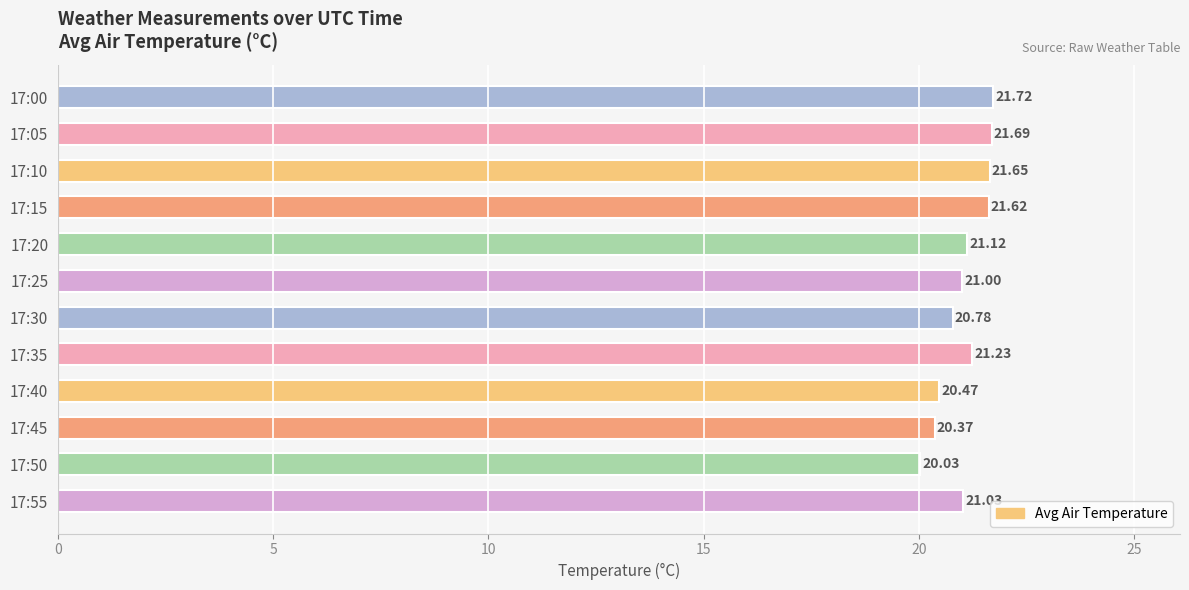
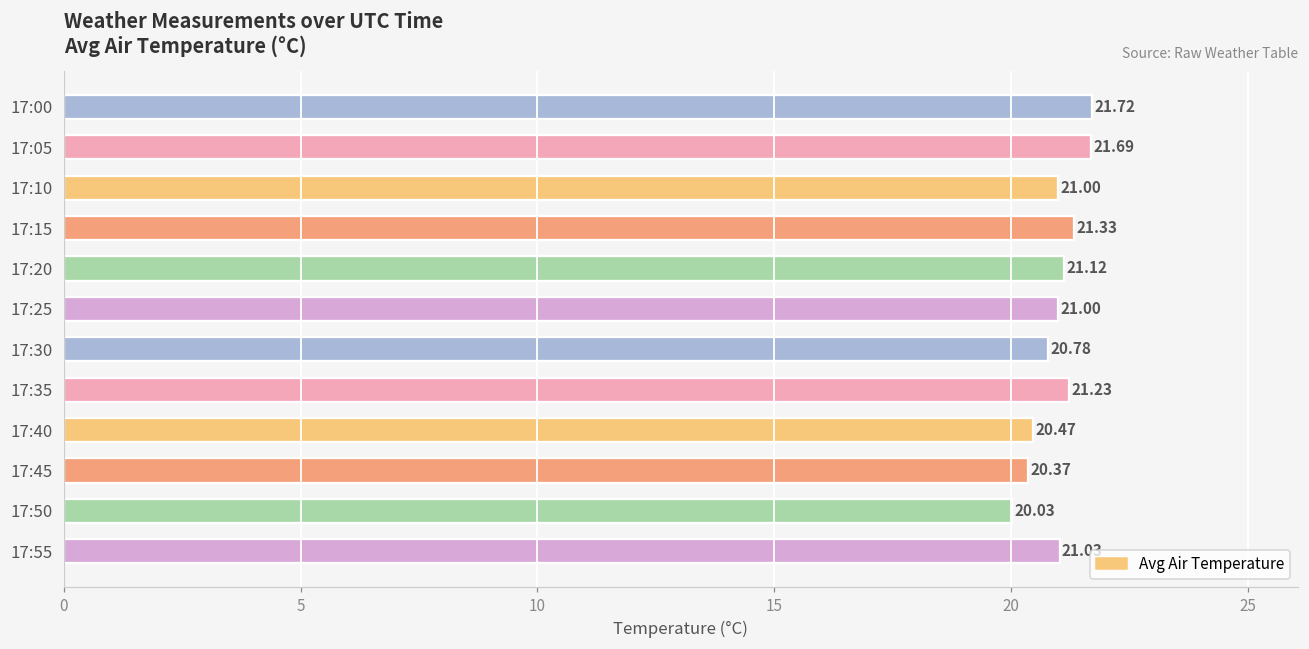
  {
    "17:00": 21.72,
    "17:05": 21.69,
-   "17:10": 21.65,
-   "17:15": 21.62,
+   "17:10": 21.00,
+   "17:15": 21.33,
    "17:20": 21.12,
    "17:25": 21.00,
    "17:30": 20.78,
    "17:35": 21.23,
    "17:40": 20.47,
    "17:45": 20.37,
    "17:50": 20.03
  }
